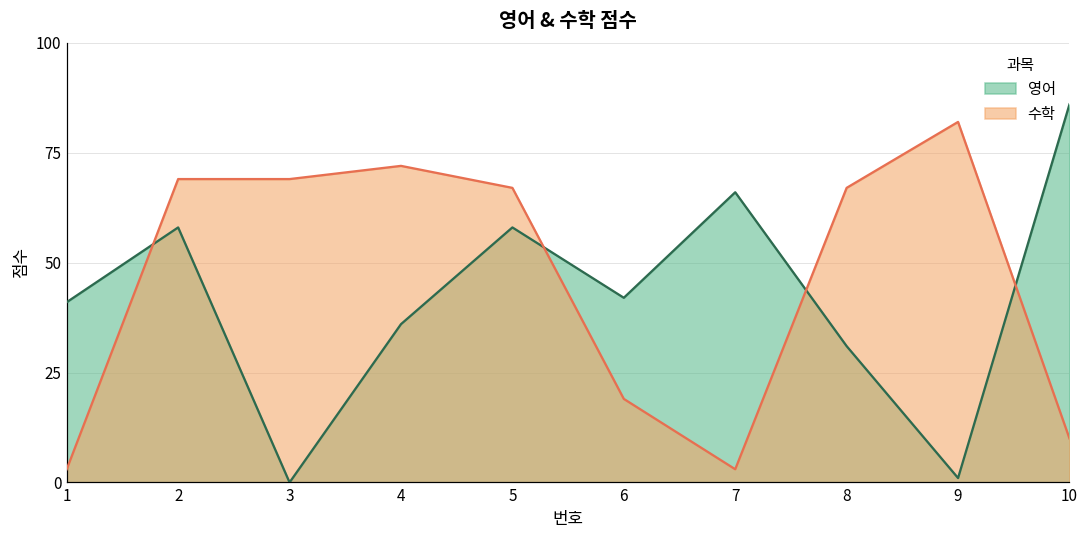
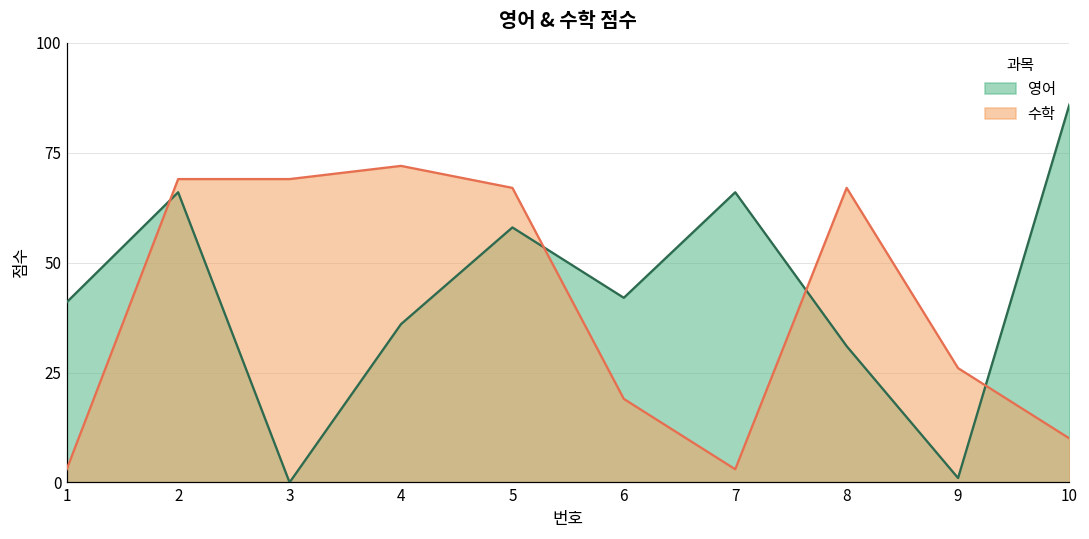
  {
    "영어": {
      "1": 41,
-     "2": 58,
+     "2": 66,
      "3": 0,
      "4": 36,
      "5": 58,
      "6": 42,
      "7": 66,
      "8": 31,
      "9": 1,
      "10": 86
    },
    "수학": {
      "1": 3,
      "2": 69,
      "3": 69,
      "4": 72,
      "5": 67,
      "6": 19,
      "7": 3,
      "8": 67,
-     "9": 82,
+     "9": 26,
      "10": 10
    }
  }
